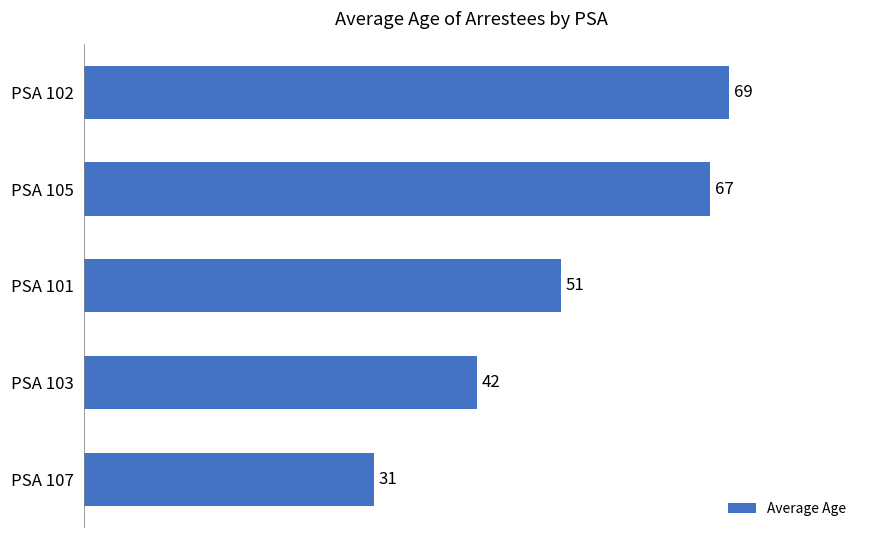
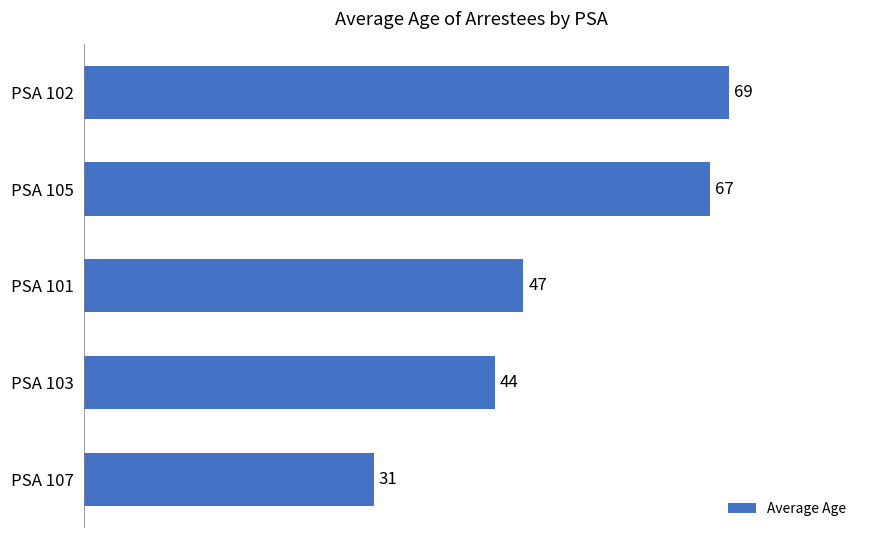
  {
    "PSA 102": 69,
    "PSA 105": 67,
-   "PSA 101": 51,
-   "PSA 103": 42,
+   "PSA 101": 47,
+   "PSA 103": 44,
    "PSA 107": 31
  }
